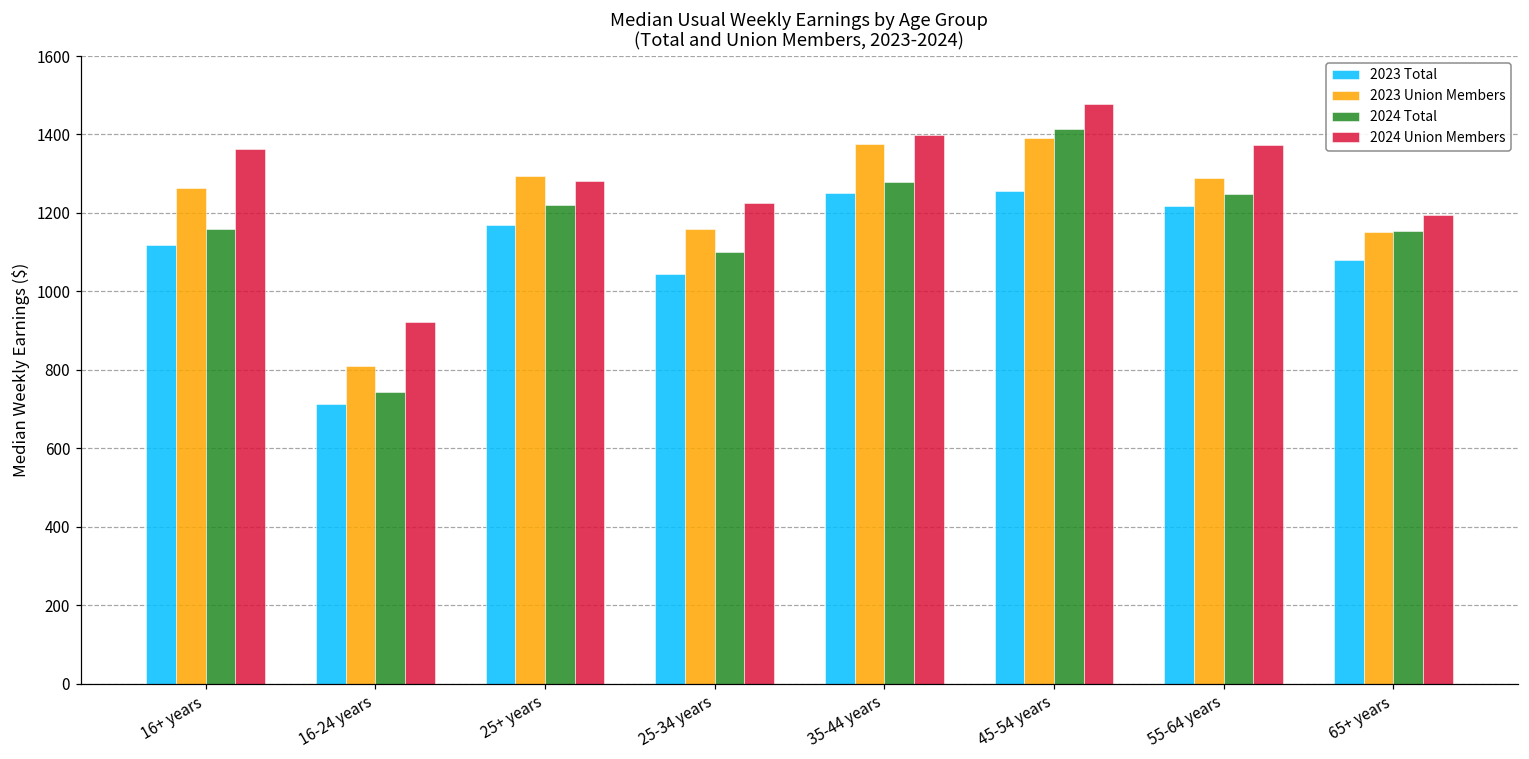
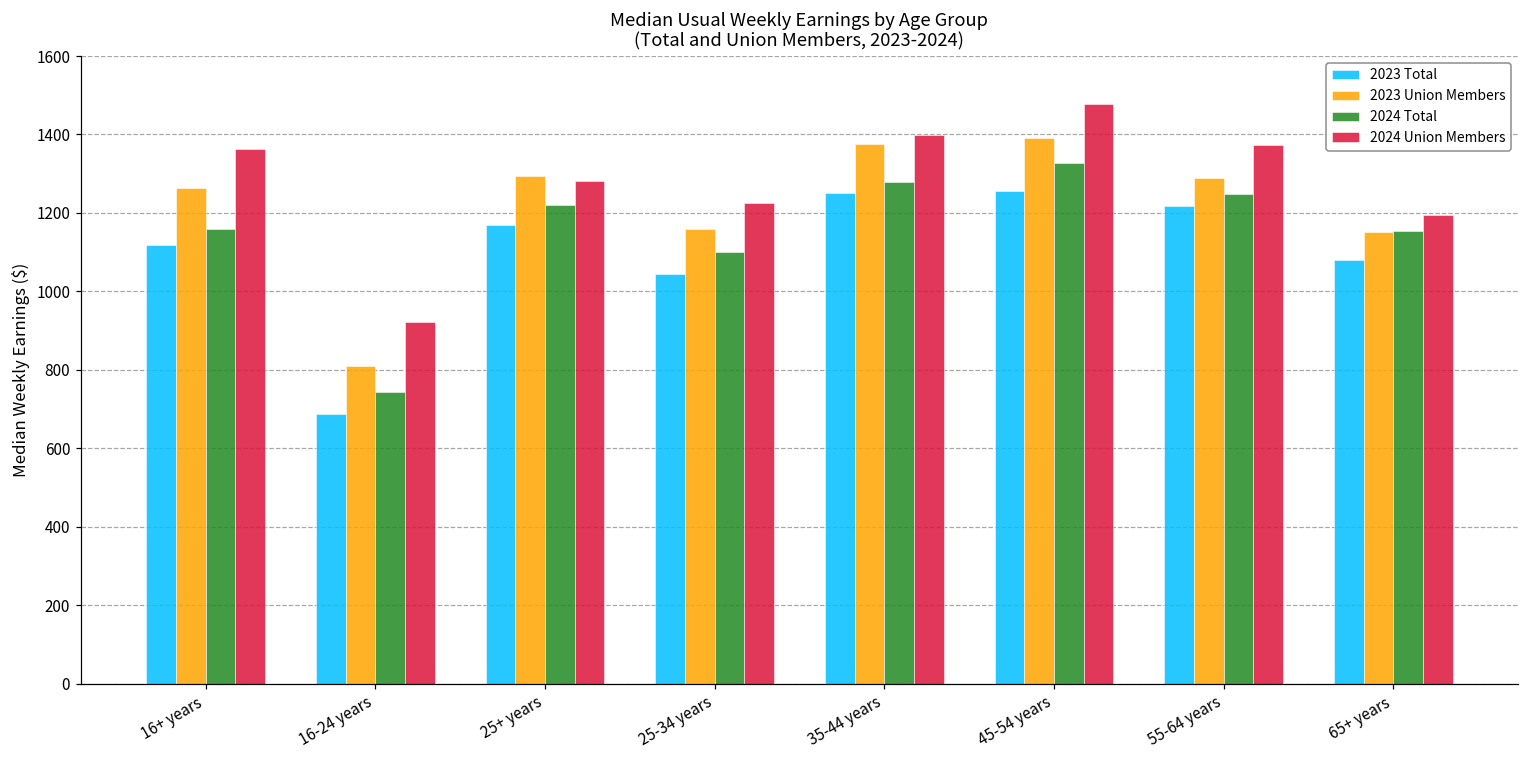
  {
    "2023 Total": {
      "16+ years": 1120,
-     "16-24 years": 710,
+     "16-24 years": 690,
      "25+ years": 1170,
      "25-34 years": 1050,
      "35-44 years": 1250,
      "45-54 years": 1260,
      "55-64 years": 1220,
      "65+ years": 1080
    },
    "2023 Union Members": {
      "16+ years": 1260,
      "16-24 years": 810,
      "25+ years": 1290,
      "25-34 years": 1160,
      "35-44 years": 1380,
      "45-54 years": 1390,
      "55-64 years": 1290,
      "65+ years": 1150
    },
    "2024 Total": {
      "16+ years": 1160,
      "16-24 years": 740,
      "25+ years": 1220,
      "25-34 years": 1100,
      "35-44 years": 1280,
-     "45-54 years": 1410,
+     "45-54 years": 1330,
      "55-64 years": 1250,
      "65+ years": 1150
    },
    "2024 Union Members": {
      "16+ years": 1360,
      "16-24 years": 920,
      "25+ years": 1280,
      "25-34 years": 1230,
      "35-44 years": 1400,
      "45-54 years": 1480,
      "55-64 years": 1370,
      "65+ years": 1200
    }
  }
